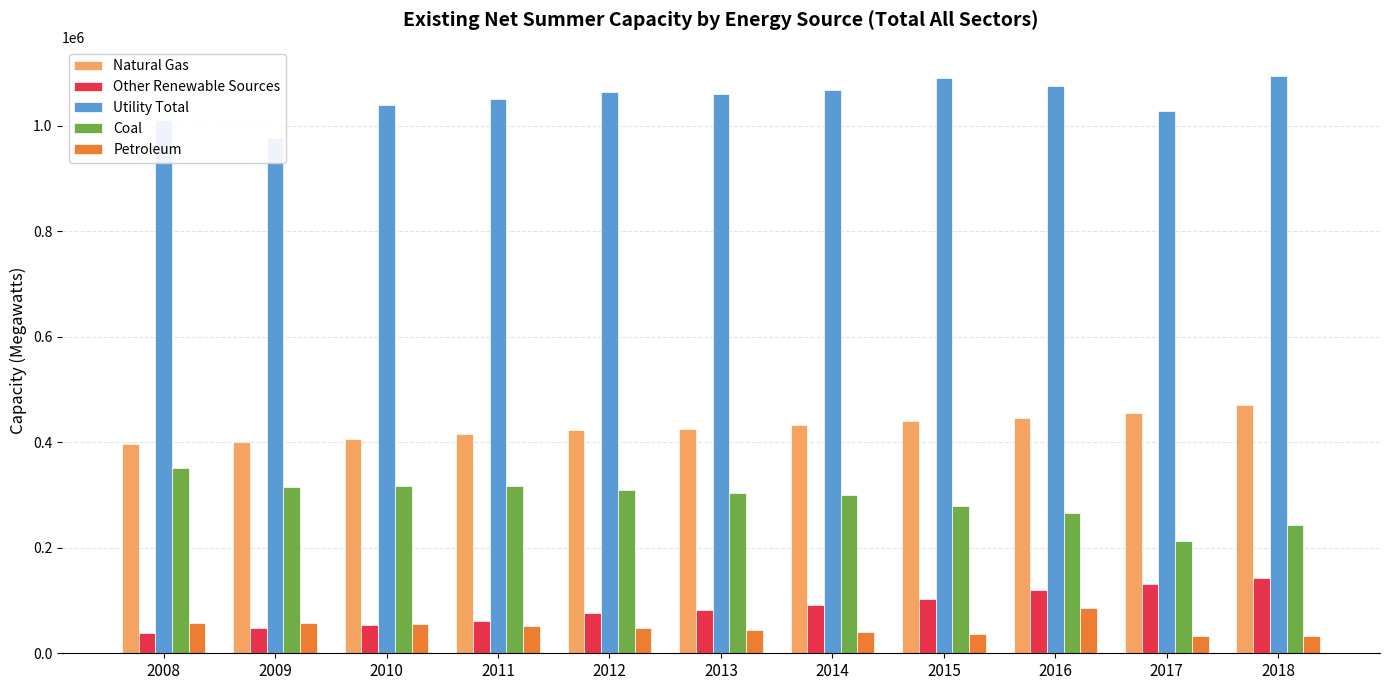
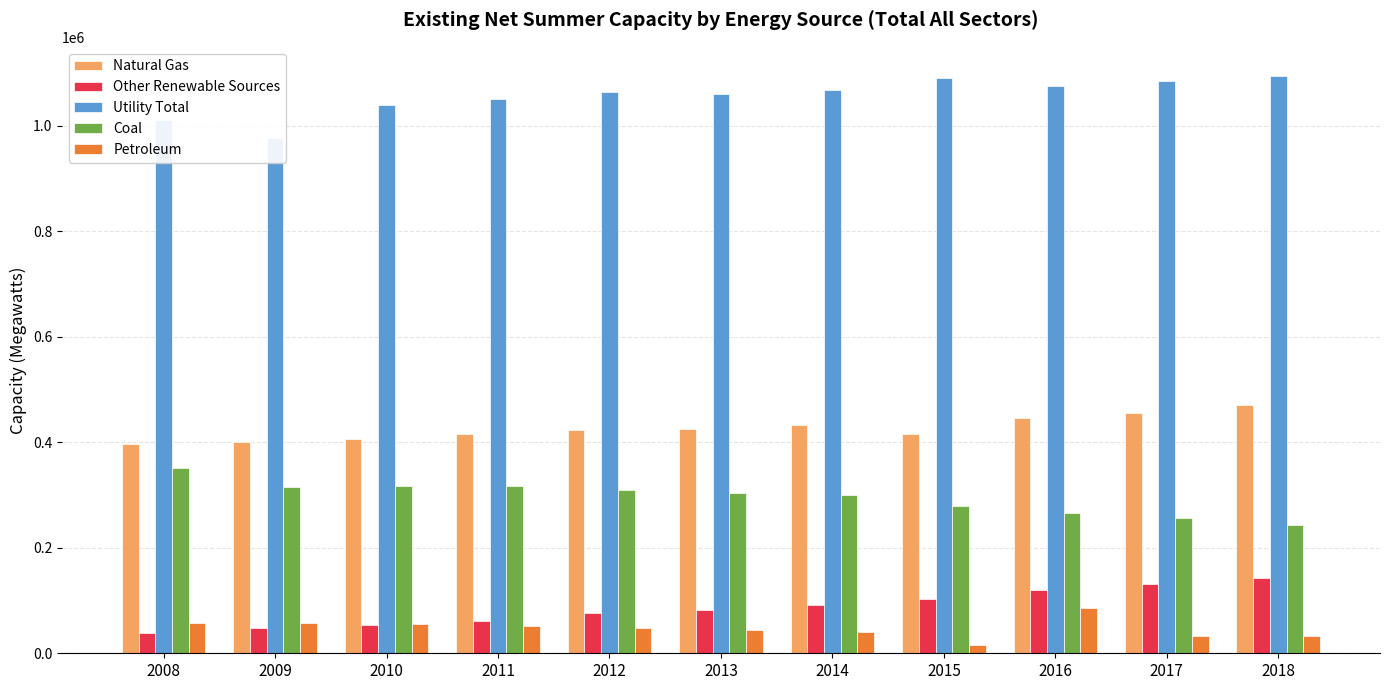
  {
    "Natural Gas": {
      "2008": 400000,
      "2009": 400000,
      "2010": 410000,
      "2011": 420000,
      "2012": 420000,
      "2013": 430000,
      "2014": 430000,
-     "2015": 440000,
+     "2015": 420000,
      "2016": 450000,
      "2017": 460000,
      "2018": 470000
    },
    "Other Renewable Sources": {
      "2008": 40000,
      "2009": 50000,
      "2010": 50000,
      "2011": 60000,
      "2012": 80000,
      "2013": 80000,
      "2014": 90000,
      "2015": 100000,
      "2016": 120000,
      "2017": 130000,
      "2018": 140000
    },
    "Utility Total": {
      "2010": 1040000,
      "2011": 1050000,
      "2012": 1060000,
      "2013": 1060000,
      "2014": 1070000,
      "2015": 1090000,
      "2016": 1070000,
-     "2017": 1030000,
+     "2017": 1080000,
      "2018": 1090000
    },
    "Coal": {
      "2008": 350000,
      "2009": 310000,
      "2010": 320000,
      "2011": 320000,
      "2012": 310000,
      "2013": 300000,
      "2014": 300000,
      "2015": 280000,
      "2016": 270000,
-     "2017": 210000,
+     "2017": 260000,
      "2018": 240000
    },
    "Petroleum": {
      "2008": 60000,
      "2009": 60000,
      "2010": 60000,
      "2011": 50000,
      "2012": 50000,
      "2013": 40000,
      "2014": 40000,
-     "2015": 40000,
+     "2015": 20000,
      "2016": 90000,
      "2017": 30000,
      "2018": 30000
    }
  }
